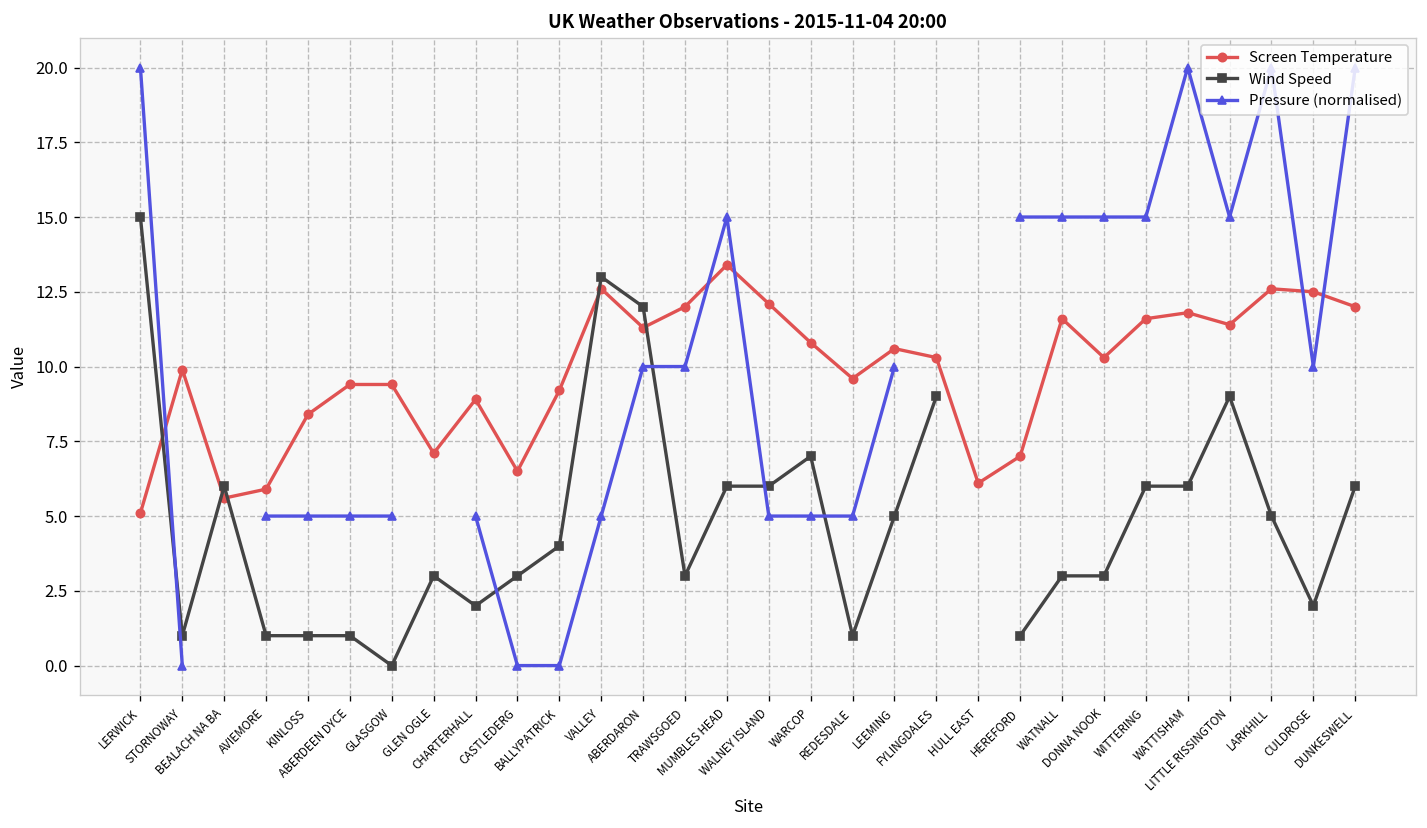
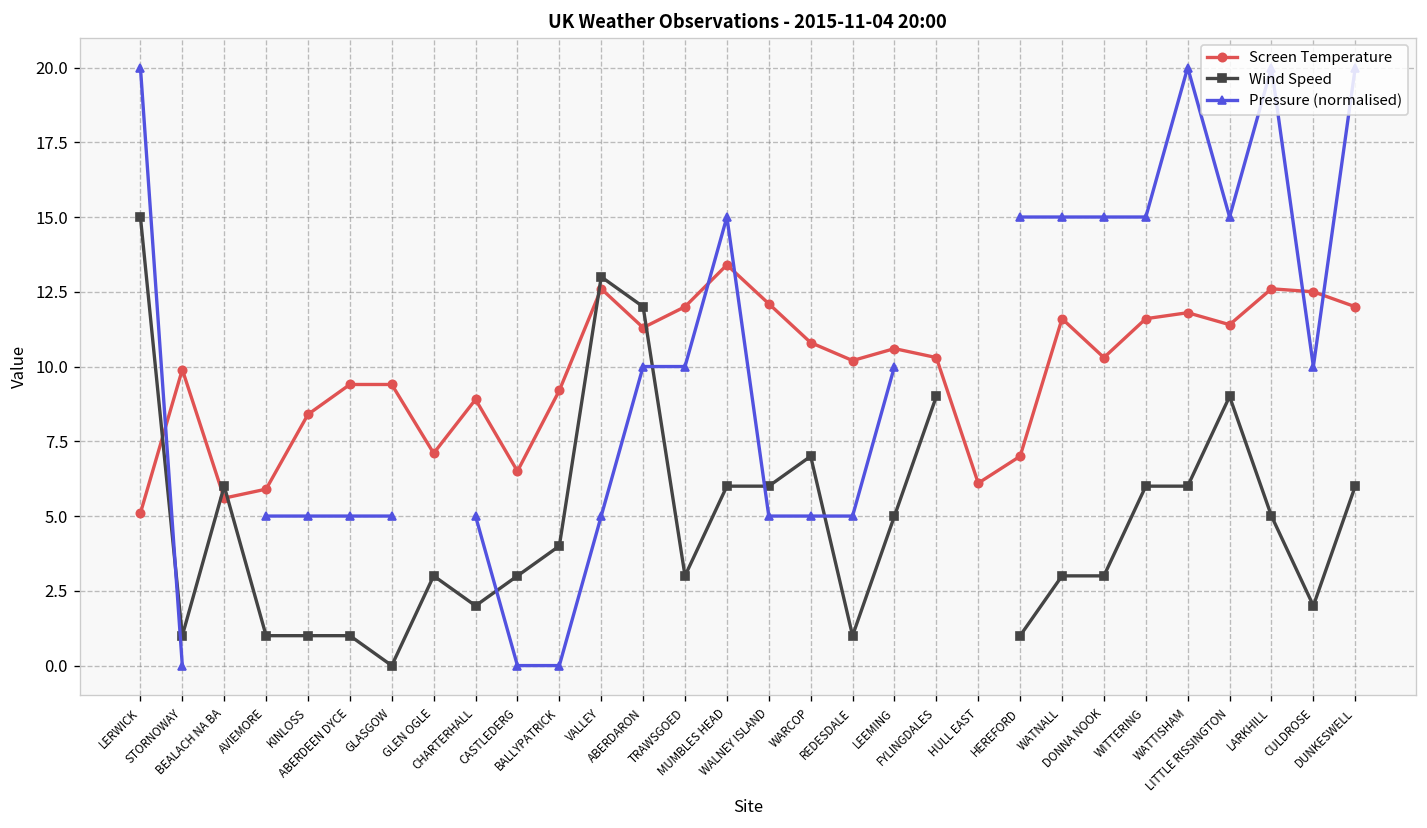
  {
    "Screen Temperature": {
      "LERWICK": 5.1,
      "STORNOWAY": 9.9,
      "BEALACH NA BA": 5.6,
      "AVIEMORE": 5.9,
      "KINLOSS": 8.4,
      "ABERDEEN DYCE": 9.4,
      "GLASGOW": 9.4,
      "GLEN OGLE": 7.1,
      "CHARTERHALL": 8.9,
      "CASTLEDERG": 6.5,
      "BALLYPATRICK": 9.2,
      "VALLEY": 12.6,
      "ABERDARON": 11.3,
      "TRAWSGOED": 12.0,
      "MUMBLES HEAD": 13.4,
      "WALNEY ISLAND": 12.1,
      "WARCOP": 10.8,
-     "REDESDALE": 9.6,
+     "REDESDALE": 10.2,
      "LEEMING": 10.6,
      "FYLINGDALES": 10.3,
      "HULL EAST": 6.1,
      "HEREFORD": 7.0,
      "WATNALL": 11.6,
      "DONNA NOOK": 10.3,
      "WITTERING": 11.6,
      "WATTISHAM": 11.8,
      "LITTLE RISSINGTON": 11.4,
      "LARKHILL": 12.6,
      "CULDROSE": 12.5,
      "DUNKESWELL": 12.0
    },
    "Wind Speed": {
      "LERWICK": 15.0,
      "STORNOWAY": 1.0,
      "BEALACH NA BA": 6.0,
      "AVIEMORE": 1.0,
      "KINLOSS": 1.0,
      "ABERDEEN DYCE": 1.0,
      "GLASGOW": 0.0,
      "GLEN OGLE": 3.0,
      "CHARTERHALL": 2.0,
      "CASTLEDERG": 3.0,
      "BALLYPATRICK": 4.0,
      "VALLEY": 13.0,
      "ABERDARON": 12.0,
      "TRAWSGOED": 3.0,
      "MUMBLES HEAD": 6.0,
      "WALNEY ISLAND": 6.0,
      "WARCOP": 7.0,
      "REDESDALE": 1.0,
      "LEEMING": 5.0,
      "FYLINGDALES": 9.0,
      "HEREFORD": 1.0,
      "WATNALL": 3.0,
      "DONNA NOOK": 3.0,
      "WITTERING": 6.0,
      "WATTISHAM": 6.0,
      "LITTLE RISSINGTON": 9.0,
      "LARKHILL": 5.0,
      "CULDROSE": 2.0,
      "DUNKESWELL": 6.0
    },
    "Pressure (normalised)": {
      "LERWICK": 20.0,
      "STORNOWAY": 0.0,
      "AVIEMORE": 5.0,
      "KINLOSS": 5.0,
      "ABERDEEN DYCE": 5.0,
      "GLASGOW": 5.0,
      "CHARTERHALL": 5.0,
      "CASTLEDERG": 0.0,
      "BALLYPATRICK": 0.0,
      "VALLEY": 5.0,
      "ABERDARON": 10.0,
      "TRAWSGOED": 10.0,
      "MUMBLES HEAD": 15.0,
      "WALNEY ISLAND": 5.0,
      "WARCOP": 5.0,
      "REDESDALE": 5.0,
      "LEEMING": 10.0,
      "HEREFORD": 15.0,
      "WATNALL": 15.0,
      "DONNA NOOK": 15.0,
      "WITTERING": 15.0,
      "WATTISHAM": 20.0,
      "LITTLE RISSINGTON": 15.0,
      "CULDROSE": 10.0
    }
  }
